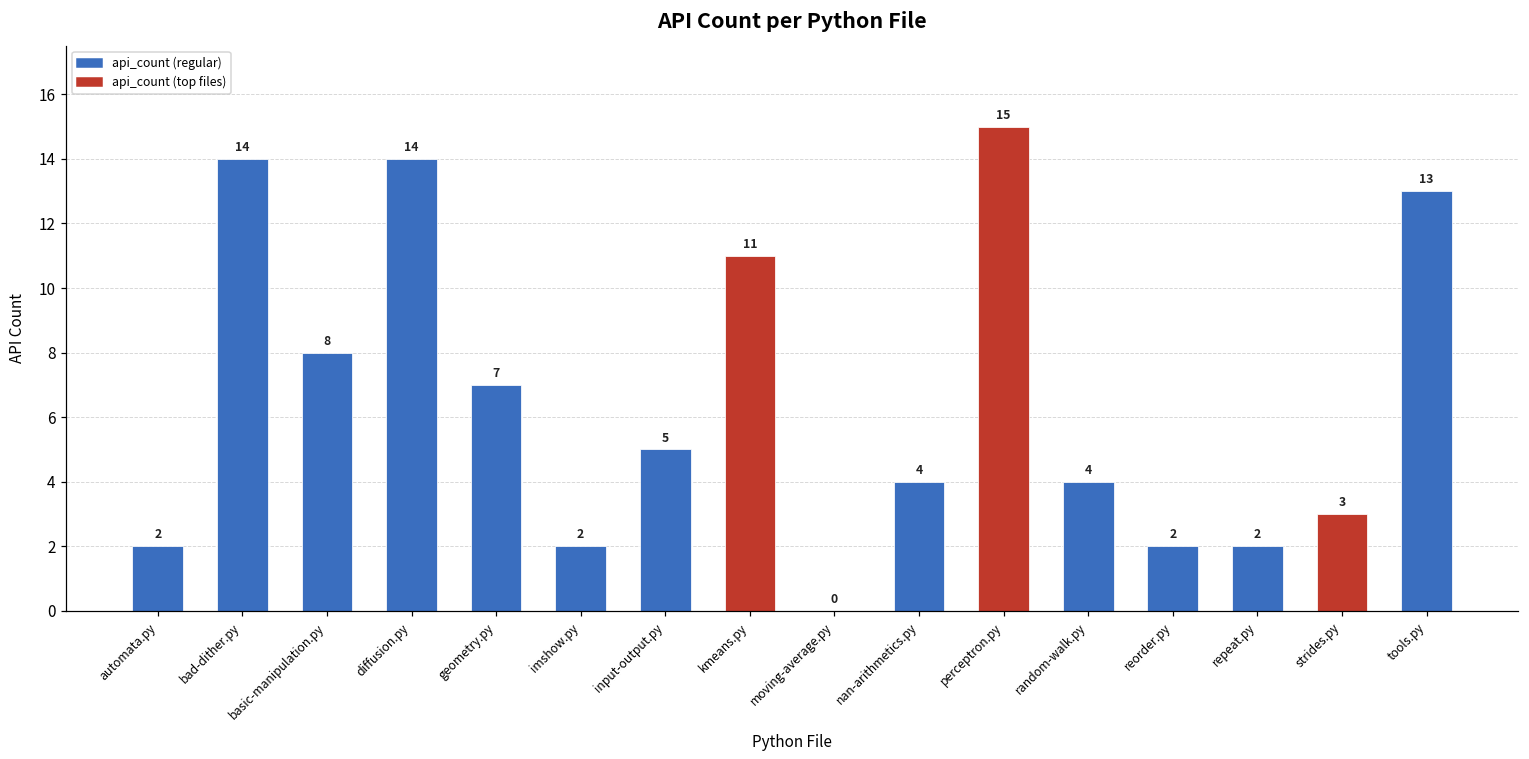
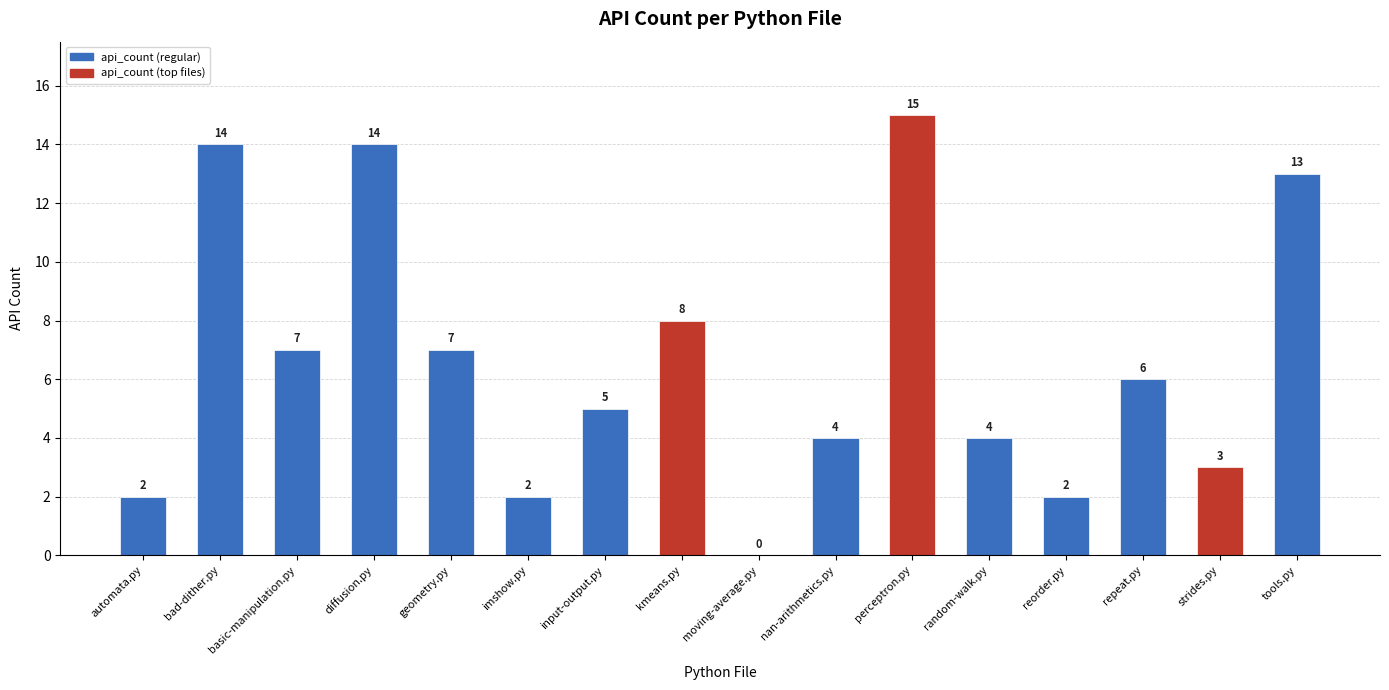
  {
    "automata.py": 2,
    "bad-dither.py": 14,
-   "basic-manipulation.py": 8,
+   "basic-manipulation.py": 7,
    "diffusion.py": 14,
    "geometry.py": 7,
    "imshow.py": 2,
    "input-output.py": 5,
-   "kmeans.py": 11,
+   "kmeans.py": 8,
    "moving-average.py": 0,
    "nan-arithmetics.py": 4,
    "perceptron.py": 15,
    "random-walk.py": 4,
    "reorder.py": 2,
-   "repeat.py": 2,
+   "repeat.py": 6,
    "strides.py": 3,
    "tools.py": 13
  }
